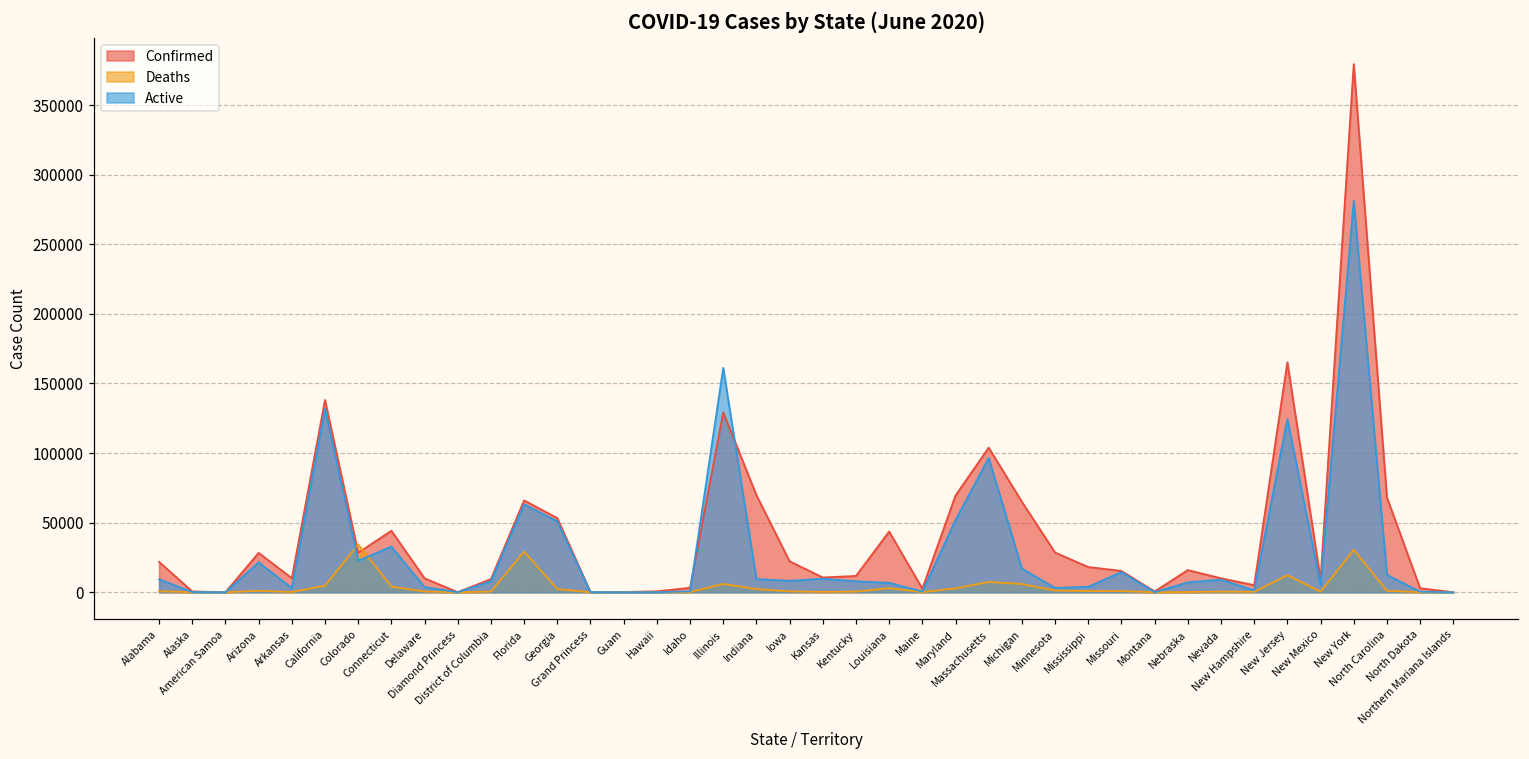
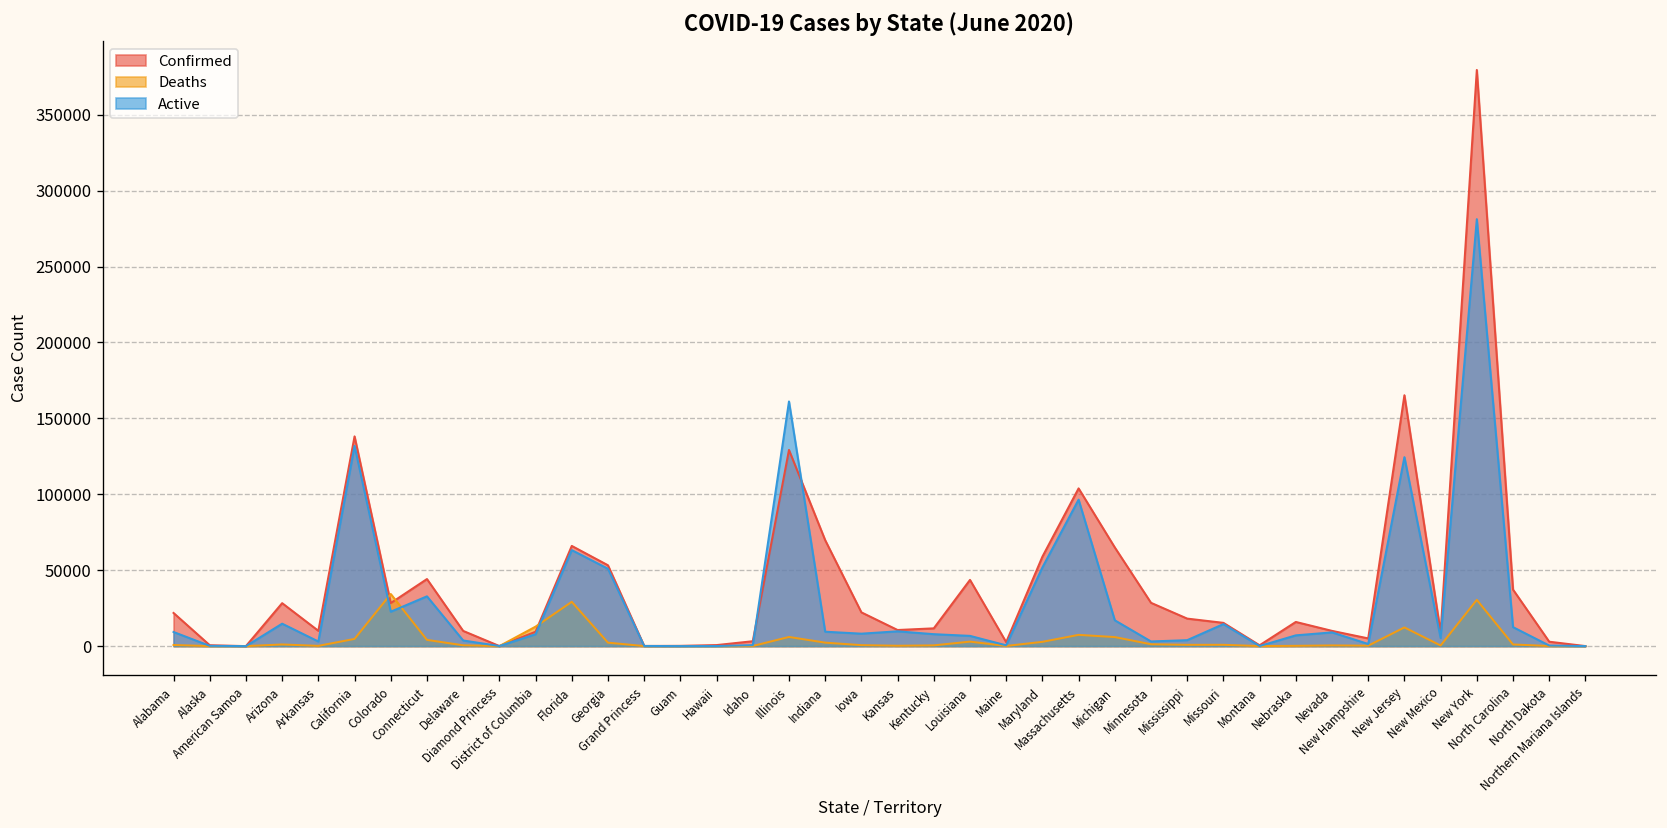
  {
    "Confirmed": {
      "Alabama": 22000,
      "Arizona": 28000,
      "Arkansas": 10000,
      "California": 138000,
      "Colorado": 28000,
      "Connecticut": 44000,
      "Delaware": 10000,
      "Florida": 66000,
      "Georgia": 53000,
      "Idaho": 3000,
      "Illinois": 129000,
      "Indiana": 70000,
      "Iowa": 22000,
      "Kentucky": 12000,
      "Louisiana": 44000,
      "Maine": 3000,
-     "Maryland": 70000,
+     "Maryland": 59000,
      "Massachusetts": 104000,
      "Michigan": 65000,
      "Minnesota": 29000,
      "Mississippi": 18000,
      "Nebraska": 16000,
      "New Hampshire": 5000,
      "New Jersey": 165000,
      "New Mexico": 9000,
      "New York": 379000,
-     "North Carolina": 68000,
+     "North Carolina": 37000,
      "North Dakota": 3000
    },
    "Deaths": {
      "Alabama": 1000,
      "Arizona": 1000,
      "Arkansas": 0,
      "California": 5000,
      "Colorado": 34000,
      "Connecticut": 4000,
      "Delaware": 1000,
-     "District of Columbia": 0,
+     "District of Columbia": 13000,
      "Florida": 29000,
      "Georgia": 2000,
      "Illinois": 6000,
      "Indiana": 2000,
      "Iowa": 1000,
      "Kansas": 0,
      "Kentucky": 0,
      "Louisiana": 3000,
      "Maryland": 3000,
      "Massachusetts": 7000,
      "Michigan": 6000,
      "Mississippi": 1000,
      "Missouri": 1000,
      "Nebraska": 0,
      "Nevada": 0,
      "New Jersey": 12000,
      "New Mexico": 0,
      "New York": 30000,
      "North Carolina": 1000
    },
    "Active": {
      "Alabama": 9000,
-     "Arizona": 21000,
+     "Arizona": 15000,
      "Arkansas": 3000,
      "California": 132000,
      "Colorado": 23000,
      "Connecticut": 33000,
      "Delaware": 4000,
      "Florida": 63000,
      "Georgia": 51000,
      "Illinois": 161000,
      "Indiana": 9000,
      "Iowa": 8000,
      "Kentucky": 8000,
      "Louisiana": 7000,
      "Maryland": 52000,
      "Massachusetts": 96000,
      "Michigan": 17000,
      "Mississippi": 4000,
      "Nebraska": 7000,
      "New Jersey": 124000,
      "New Mexico": 5000,
      "New York": 281000,
      "North Carolina": 13000
    }
  }
